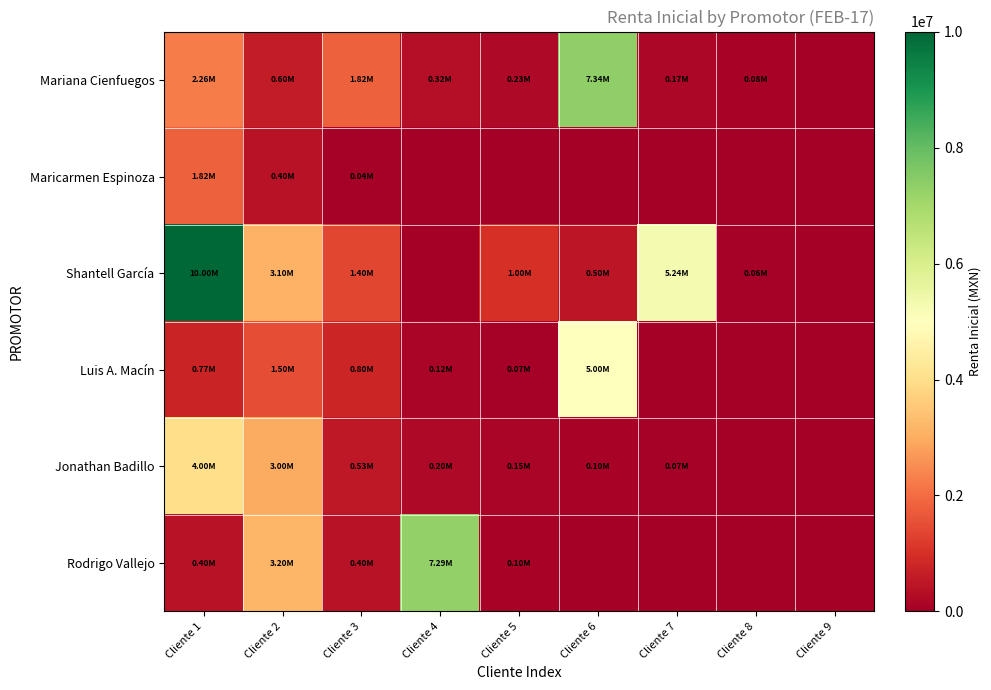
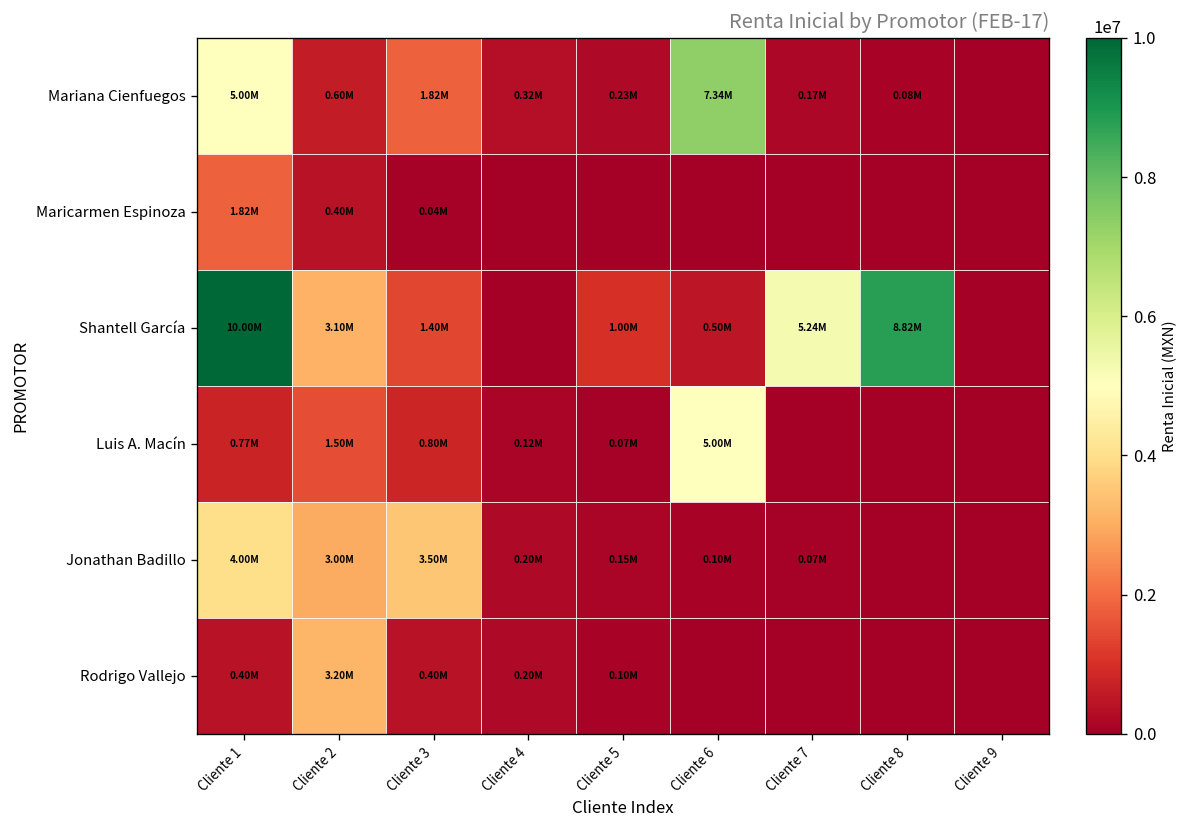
  {
    "Mariana Cienfuegos": {
-     "Cliente 1": "2.26M",
+     "Cliente 1": "5.00M",
      "Cliente 2": "0.60M",
      "Cliente 3": "1.82M",
      "Cliente 4": "0.32M",
      "Cliente 5": "0.23M",
      "Cliente 6": "7.34M",
      "Cliente 7": "0.17M",
      "Cliente 8": "0.08M"
    },
    "Maricarmen Espinoza": {
      "Cliente 1": "1.82M",
      "Cliente 2": "0.40M",
      "Cliente 3": "0.04M"
    },
    "Shantell García": {
      "Cliente 1": "10.00M",
      "Cliente 2": "3.10M",
      "Cliente 3": "1.40M",
      "Cliente 5": "1.00M",
      "Cliente 6": "0.50M",
      "Cliente 7": "5.24M",
-     "Cliente 8": "0.06M"
+     "Cliente 8": "8.82M"
    },
    "Luis A. Macín": {
      "Cliente 1": "0.77M",
      "Cliente 2": "1.50M",
      "Cliente 3": "0.80M",
      "Cliente 4": "0.12M",
      "Cliente 5": "0.07M",
      "Cliente 6": "5.00M"
    },
    "Jonathan Badillo": {
      "Cliente 1": "4.00M",
      "Cliente 2": "3.00M",
-     "Cliente 3": "0.53M",
+     "Cliente 3": "3.50M",
      "Cliente 4": "0.20M",
      "Cliente 5": "0.15M",
      "Cliente 6": "0.10M",
      "Cliente 7": "0.07M"
    },
    "Rodrigo Vallejo": {
      "Cliente 1": "0.40M",
      "Cliente 2": "3.20M",
      "Cliente 3": "0.40M",
-     "Cliente 4": "7.29M",
+     "Cliente 4": "0.20M",
      "Cliente 5": "0.10M"
    }
  }
